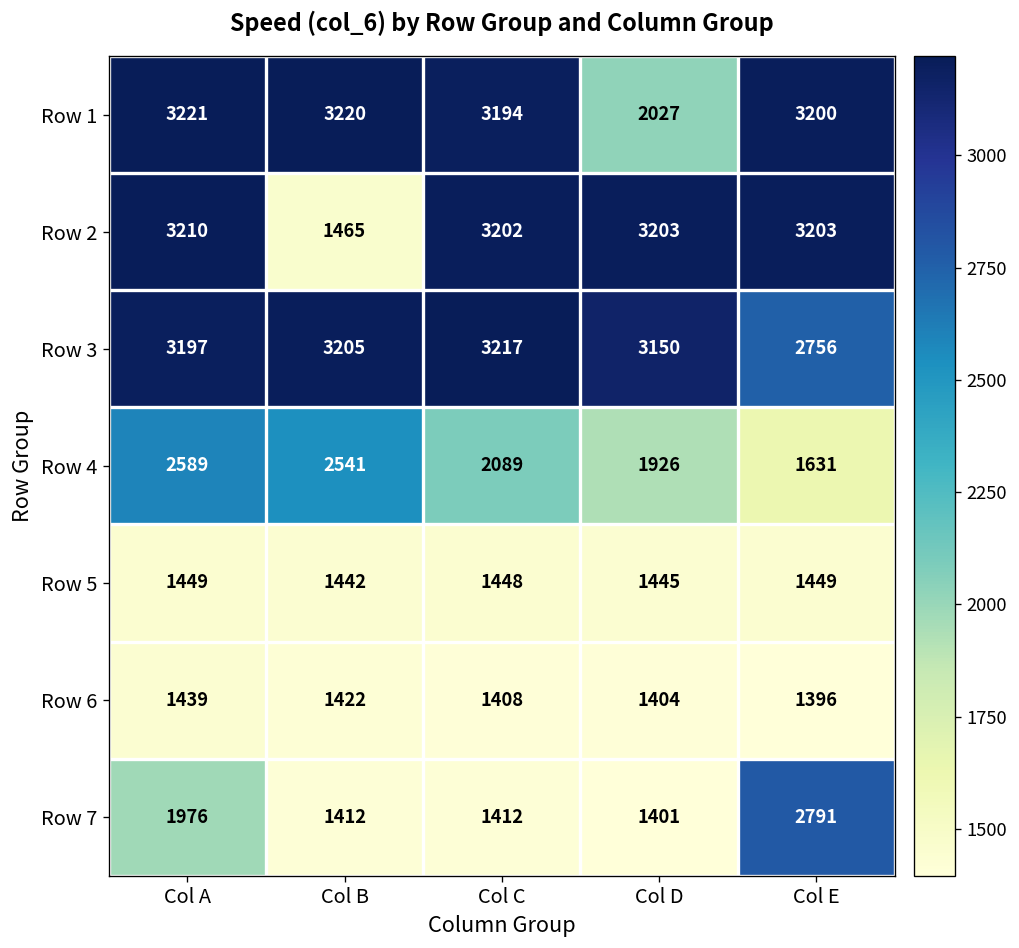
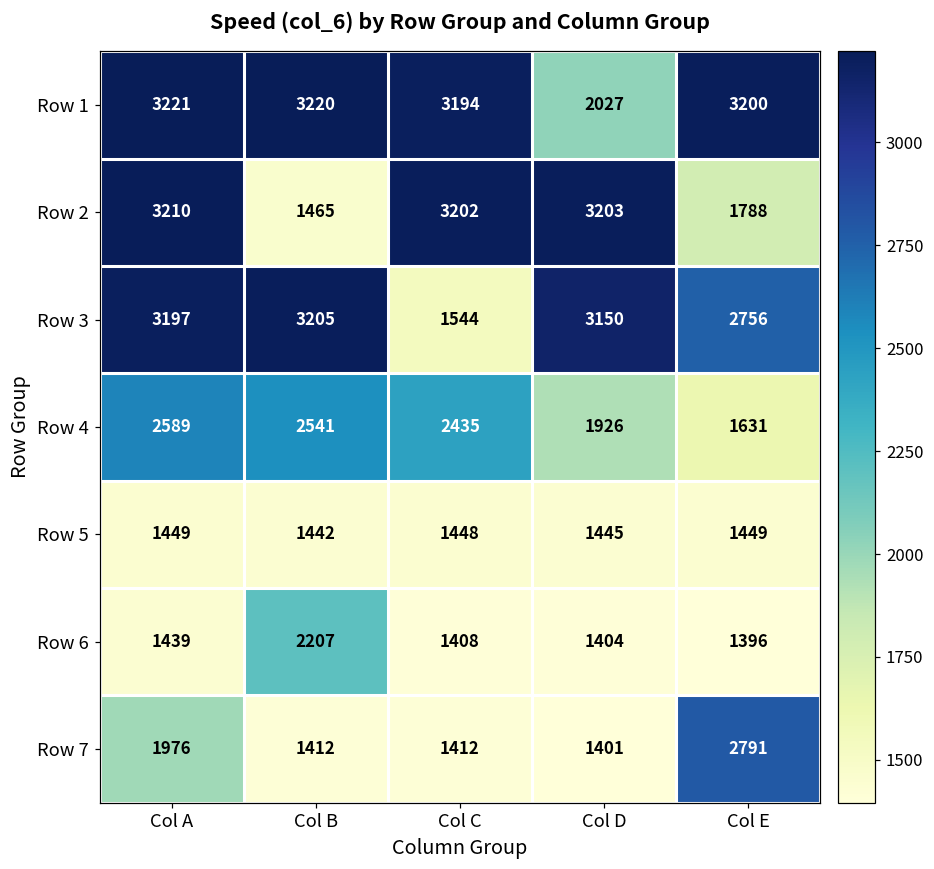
  {
    "Row 1": {
      "Col A": 3221,
      "Col B": 3220,
      "Col C": 3194,
      "Col D": 2027,
      "Col E": 3200
    },
    "Row 2": {
      "Col A": 3210,
      "Col B": 1465,
      "Col C": 3202,
      "Col D": 3203,
-     "Col E": 3203
+     "Col E": 1788
    },
    "Row 3": {
      "Col A": 3197,
      "Col B": 3205,
-     "Col C": 3217,
+     "Col C": 1544,
      "Col D": 3150,
      "Col E": 2756
    },
    "Row 4": {
      "Col A": 2589,
      "Col B": 2541,
-     "Col C": 2089,
+     "Col C": 2435,
      "Col D": 1926,
      "Col E": 1631
    },
    "Row 5": {
      "Col A": 1449,
      "Col B": 1442,
      "Col C": 1448,
      "Col D": 1445,
      "Col E": 1449
    },
    "Row 6": {
      "Col A": 1439,
-     "Col B": 1422,
+     "Col B": 2207,
      "Col C": 1408,
      "Col D": 1404,
      "Col E": 1396
    },
    "Row 7": {
      "Col A": 1976,
      "Col B": 1412,
      "Col C": 1412,
      "Col D": 1401,
      "Col E": 2791
    }
  }
